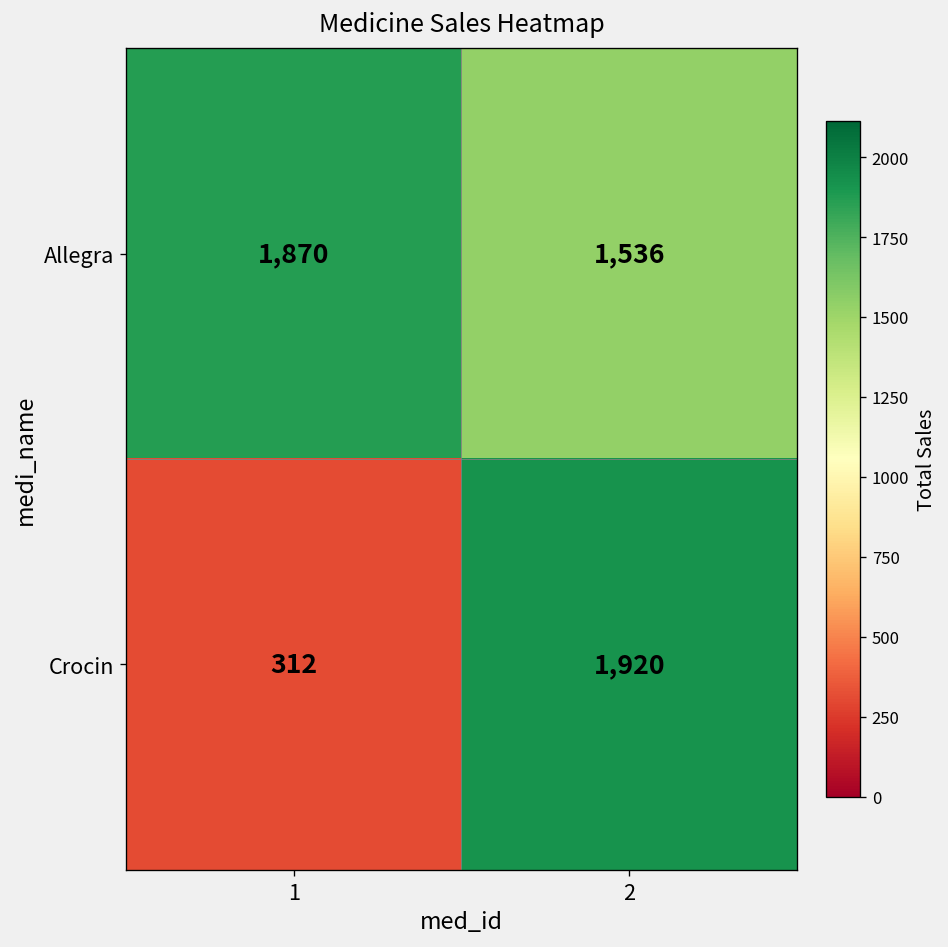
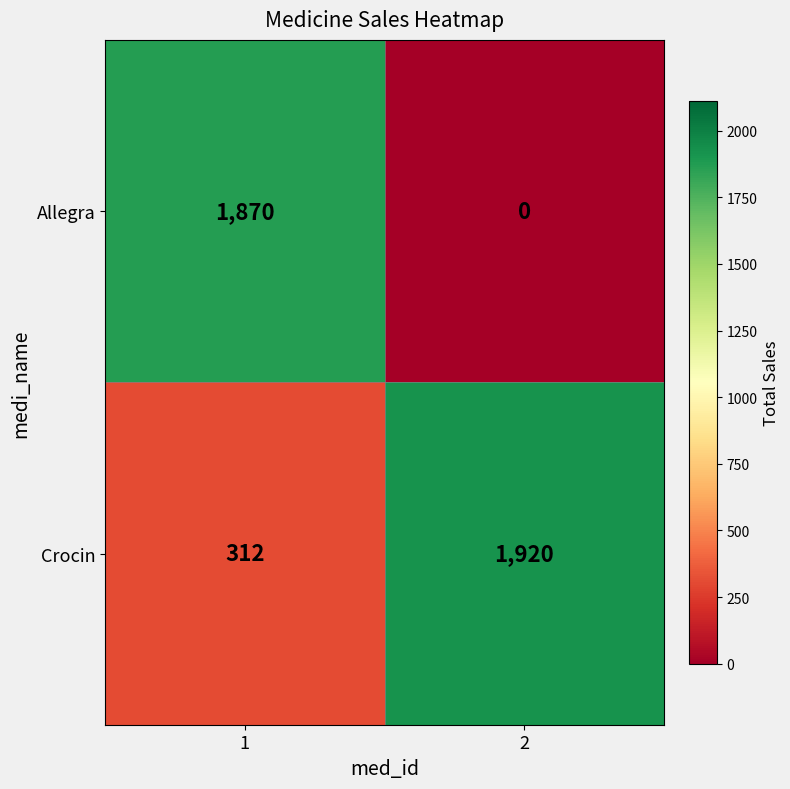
  {
    "Allegra": {
      "1": "1,870",
-     "2": "1,536"
+     "2": "0"
    },
    "Crocin": {
      "1": "312",
      "2": "1,920"
    }
  }
